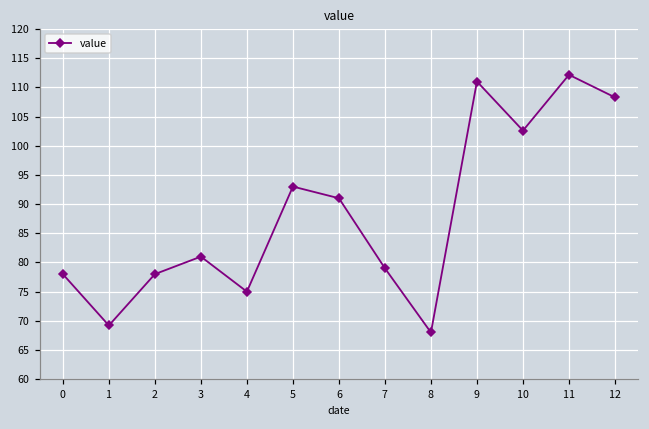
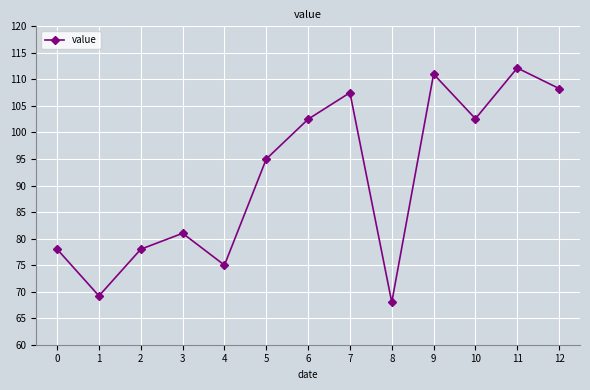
  {
    "0": 78,
    "1": 69,
    "2": 78,
    "3": 81,
    "4": 75,
-   "5": 93,
-   "6": 91,
-   "7": 79,
+   "5": 95,
+   "6": 103,
+   "7": 108,
    "8": 68,
    "9": 111,
    "10": 103,
    "11": 112,
    "12": 108
  }
